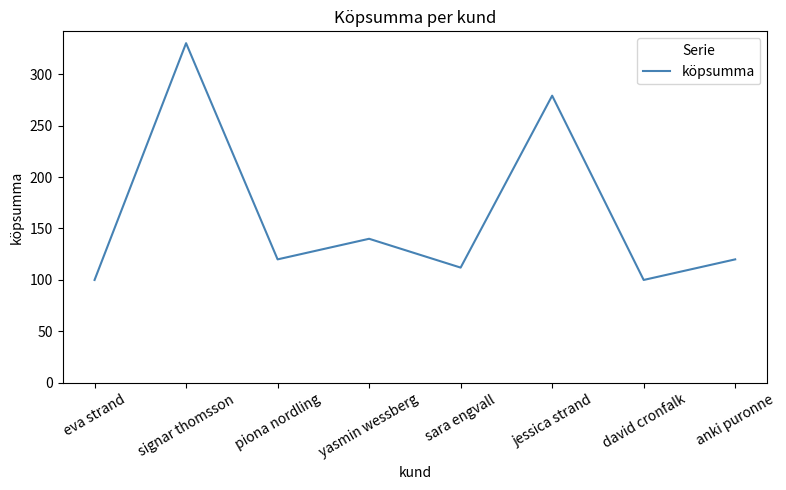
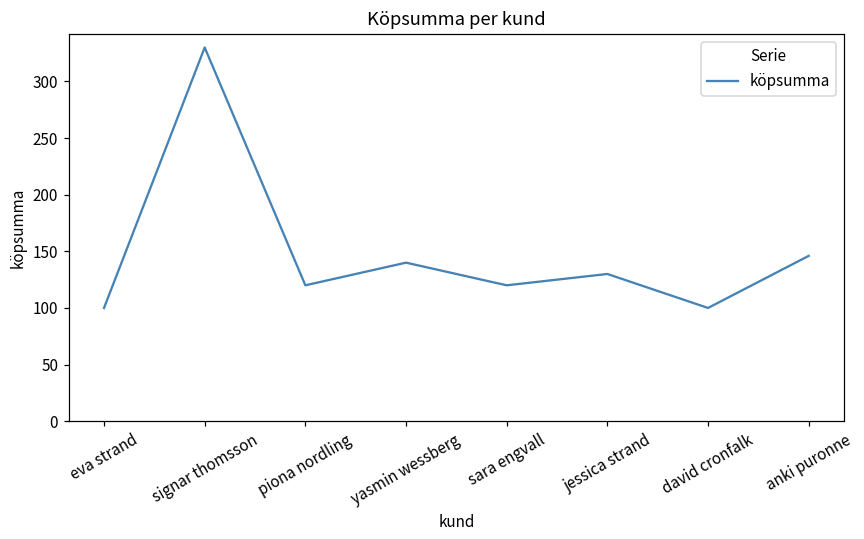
  {
    "eva strand": 100,
    "signar thomsson": 330,
    "piona nordling": 120,
    "yasmin wessberg": 140,
-   "sara engvall": 112,
-   "jessica strand": 279,
+   "sara engvall": 120,
+   "jessica strand": 130,
    "david cronfalk": 100,
-   "anki puronne": 120
+   "anki puronne": 146
  }
